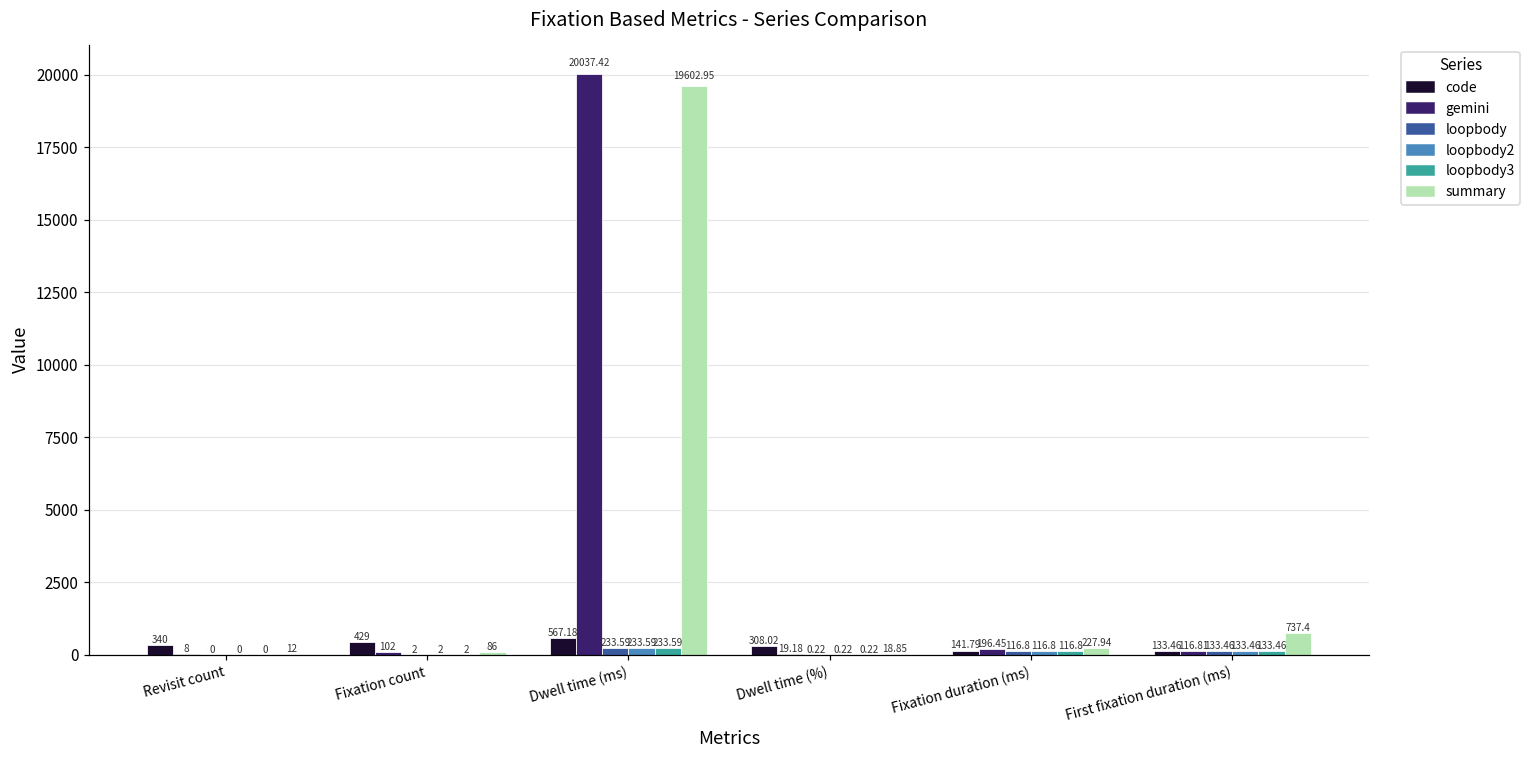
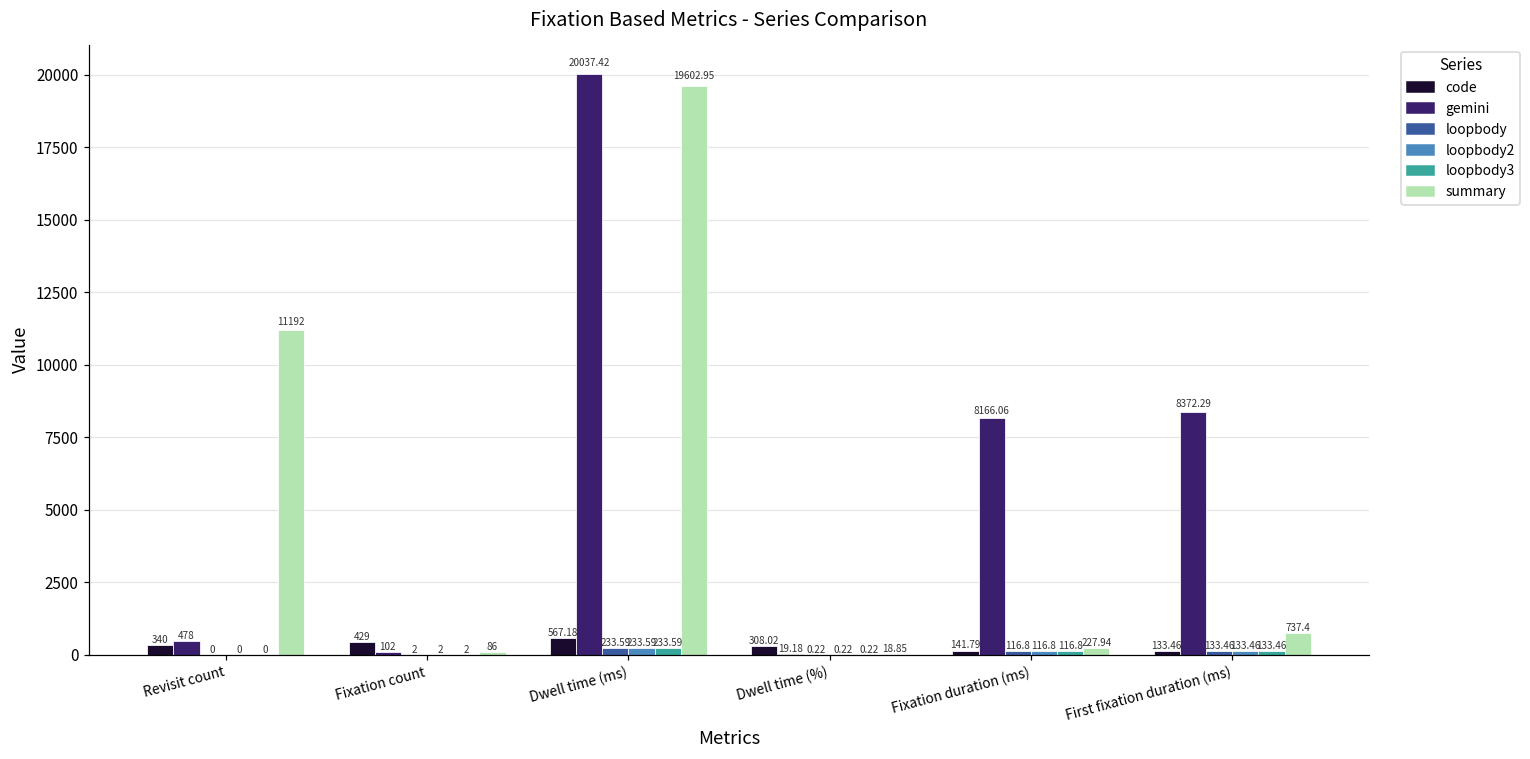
  {
    "code": {
      "Revisit count": 340,
      "Fixation count": 429,
      "Dwell time (ms)": 567.18,
      "Dwell time (%)": 308.02,
      "Fixation duration (ms)": 141.79,
      "First fixation duration (ms)": 133.46
    },
    "gemini": {
-     "Revisit count": 8,
+     "Revisit count": 478,
      "Fixation count": 102,
      "Dwell time (ms)": 20037.42,
      "Dwell time (%)": 19.18,
-     "Fixation duration (ms)": 196.45,
-     "First fixation duration (ms)": 116.81
+     "Fixation duration (ms)": 8166.06,
+     "First fixation duration (ms)": 8372.29
    },
    "summary": {
-     "Revisit count": 12,
+     "Revisit count": 11192,
      "Fixation count": 86,
      "Dwell time (ms)": 19602.95,
      "Dwell time (%)": 18.85,
      "Fixation duration (ms)": 227.94,
      "First fixation duration (ms)": 737.4
    }
  }
